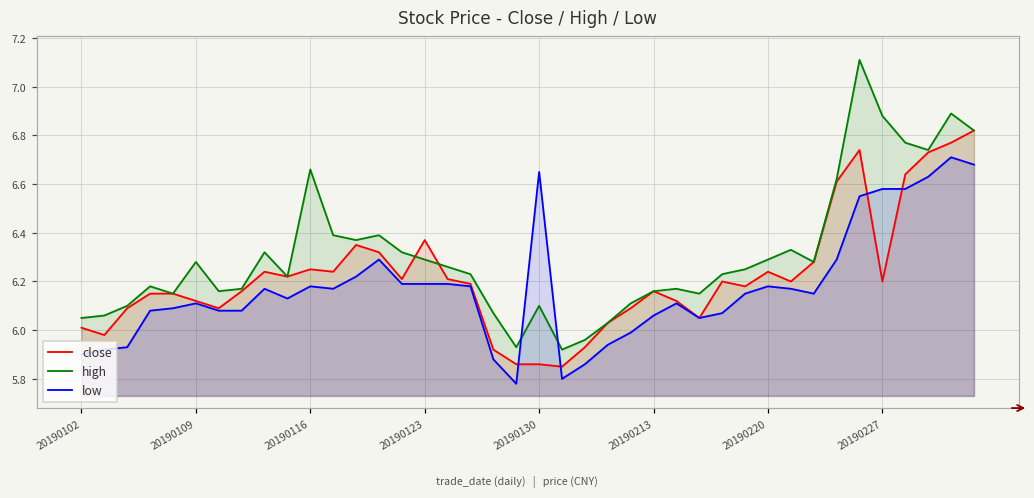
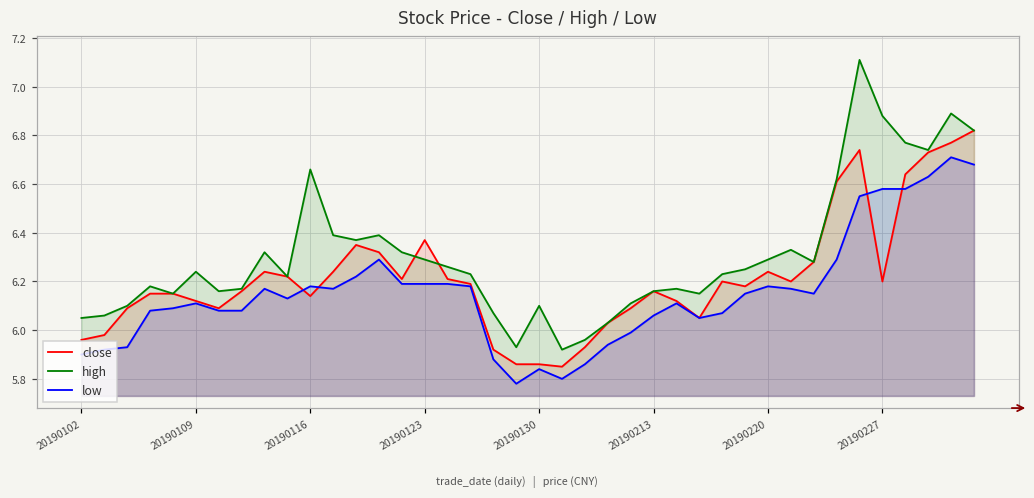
  {
    "close": {
-     "20190102": 6.01,
-     "20190116": 6.25,
+     "20190102": 5.96,
+     "20190116": 6.14,
      "20190123": 6.37,
      "20190130": 5.86,
      "20190220": 6.24,
      "20190227": 6.20
    },
    "high": {
      "20190102": 6.05,
-     "20190109": 6.28,
+     "20190109": 6.24,
      "20190116": 6.66,
      "20190123": 6.29,
      "20190130": 6.10,
      "20190220": 6.29,
      "20190227": 6.88
    },
    "low": {
      "20190116": 6.18,
      "20190123": 6.19,
-     "20190130": 6.65,
+     "20190130": 5.84,
      "20190213": 6.06,
      "20190220": 6.18,
      "20190227": 6.58
    }
  }
